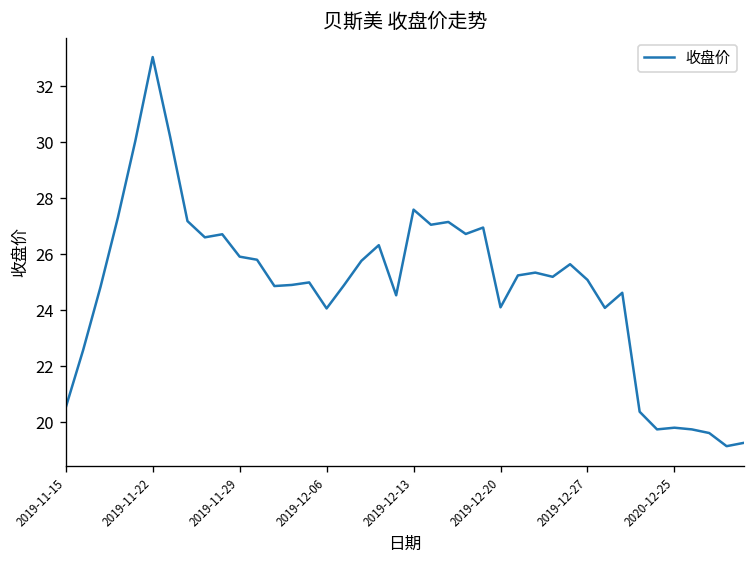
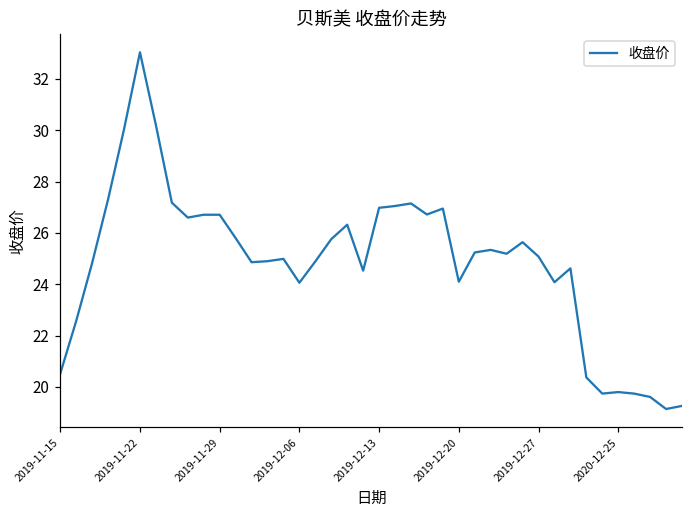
  {
    "2019-11-15": 20.5,
    "2019-11-22": 33.0,
-   "2019-11-29": 25.9,
+   "2019-11-29": 26.7,
    "2019-12-06": 24.1,
-   "2019-12-13": 27.6,
+   "2019-12-13": 27.0,
    "2019-12-20": 24.1,
    "2019-12-27": 25.1,
    "2020-12-25": 19.8
  }
